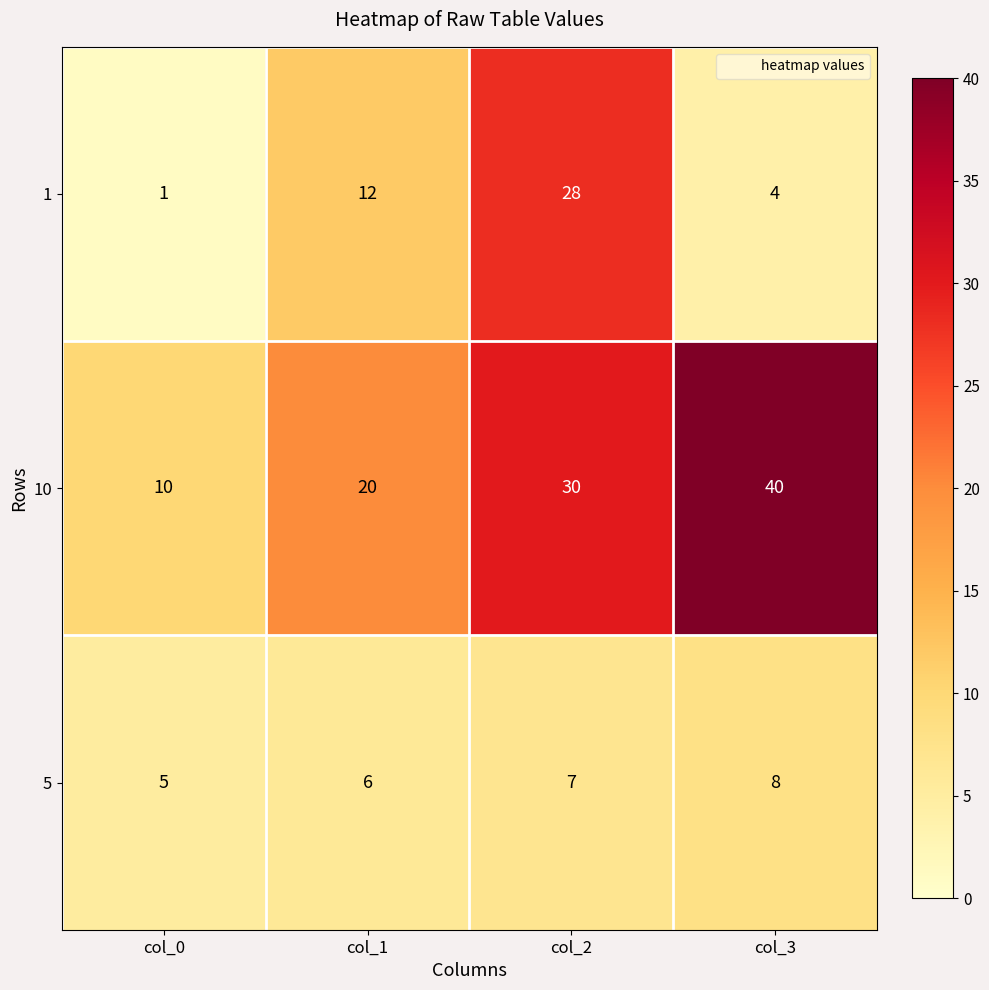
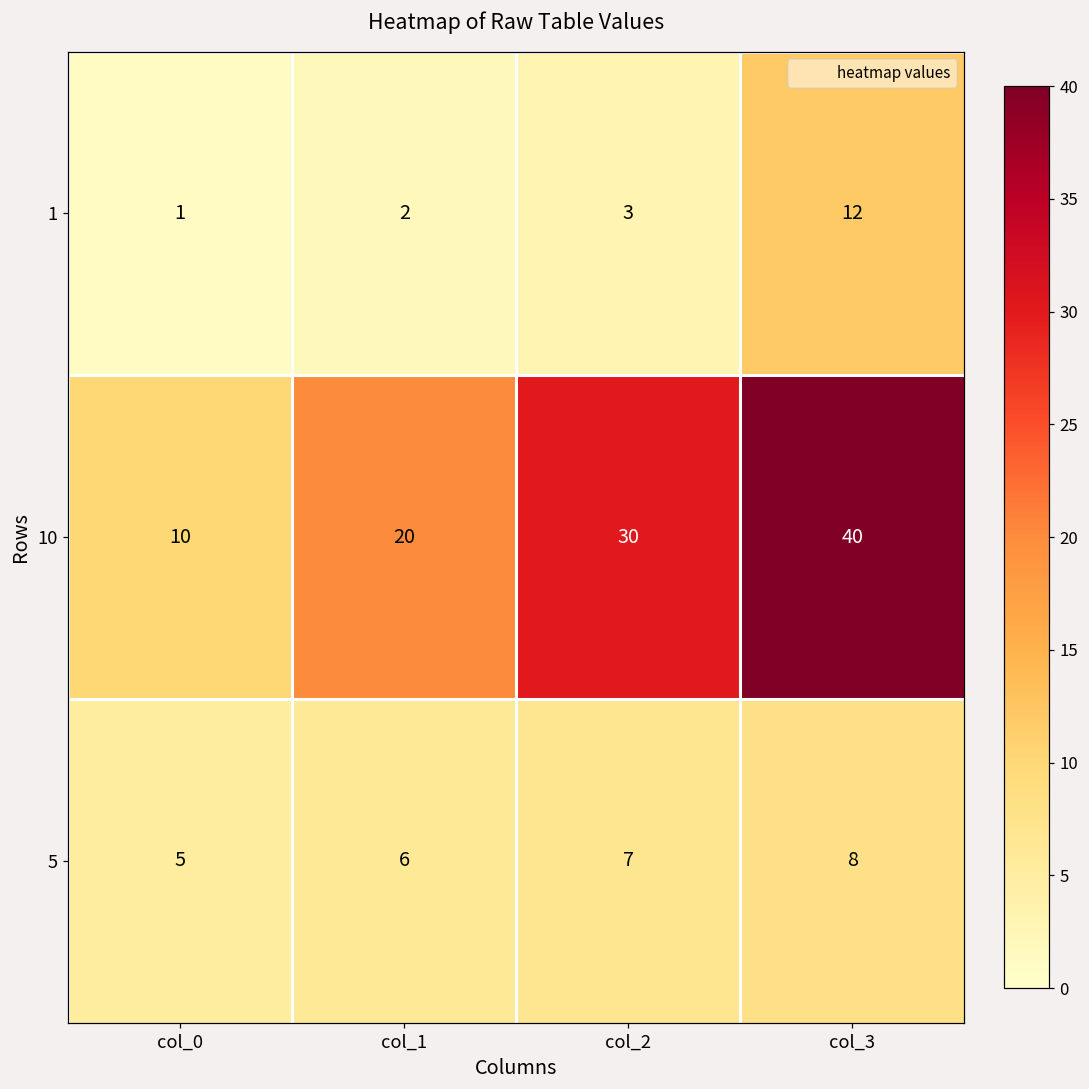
  {
    "1": {
      "col_0": 1,
-     "col_1": 12,
-     "col_2": 28,
-     "col_3": 4
+     "col_1": 2,
+     "col_2": 3,
+     "col_3": 12
    },
    "10": {
      "col_0": 10,
      "col_1": 20,
      "col_2": 30,
      "col_3": 40
    },
    "5": {
      "col_0": 5,
      "col_1": 6,
      "col_2": 7,
      "col_3": 8
    }
  }
